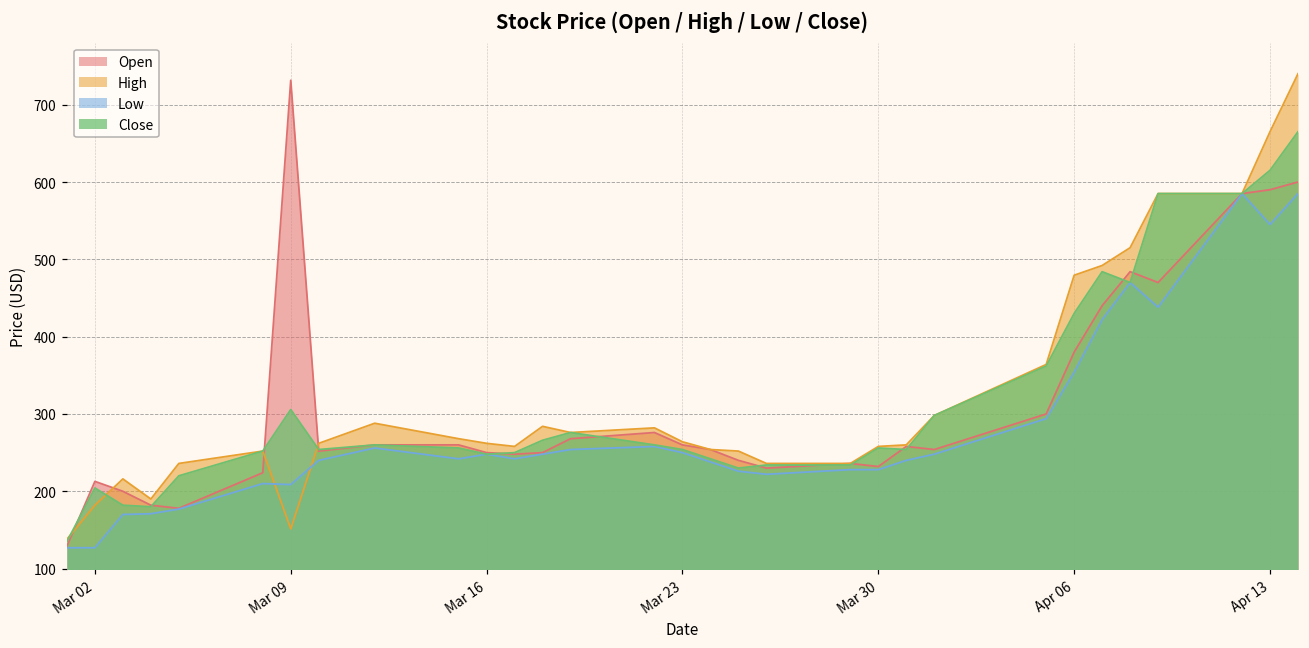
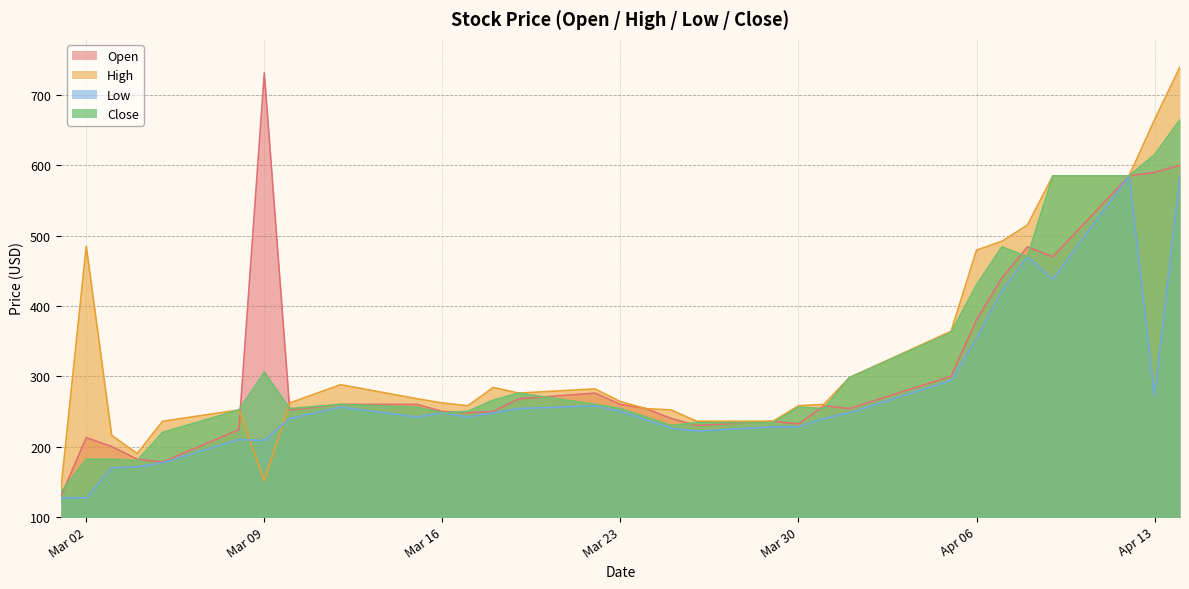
  {
    "Open": {
      "Mar 02": 210,
      "Mar 09": 730,
      "Mar 23": 260,
      "Mar 30": 230,
      "Apr 06": 380,
      "Apr 13": 590
    },
    "High": {
-     "Mar 02": 180,
+     "Mar 02": 490,
      "Mar 09": 150,
      "Mar 16": 260,
      "Mar 23": 260,
      "Apr 06": 480,
      "Apr 13": 670
    },
    "Low": {
      "Mar 02": 130,
      "Mar 09": 210,
      "Mar 23": 250,
      "Mar 30": 230,
      "Apr 06": 350,
-     "Apr 13": 550
+     "Apr 13": 270
    },
    "Close": {
-     "Mar 02": 200,
+     "Mar 02": 180,
      "Mar 09": 310,
      "Mar 23": 250,
      "Apr 06": 430,
      "Apr 13": 620
    }
  }
